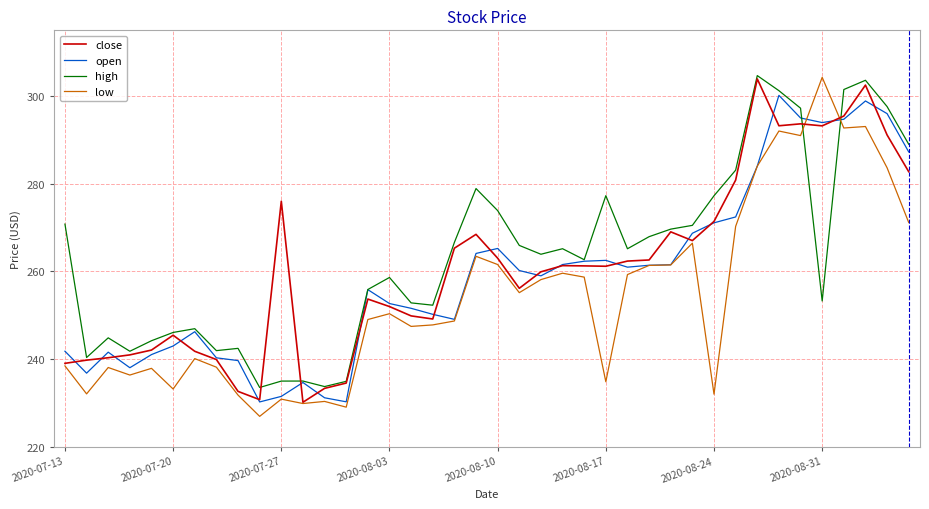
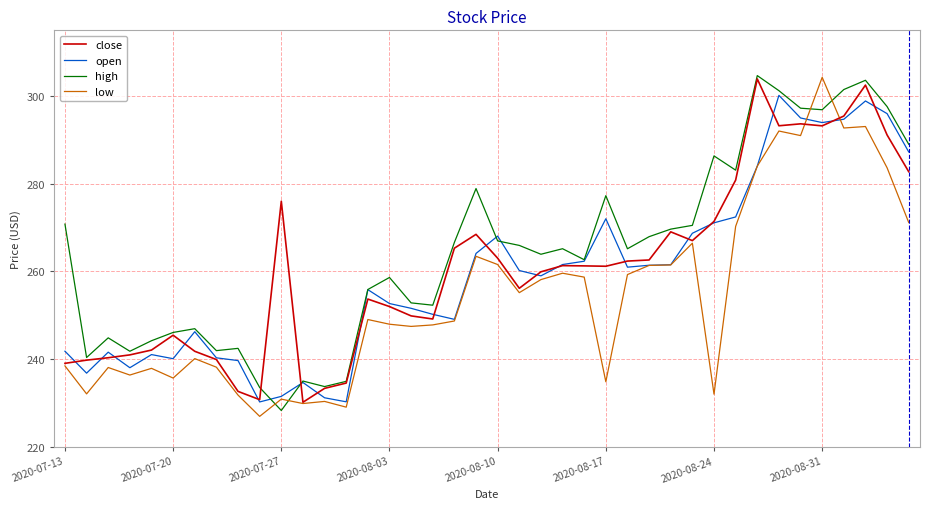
  {
    "close": {
      "2020-07-13": 239,
      "2020-07-20": 245,
      "2020-07-27": 276,
      "2020-08-03": 252,
      "2020-08-10": 263,
      "2020-08-17": 261,
      "2020-08-31": 293
    },
    "open": {
      "2020-07-13": 242,
-     "2020-07-20": 243,
+     "2020-07-20": 240,
      "2020-07-27": 231,
      "2020-08-03": 253,
-     "2020-08-10": 265,
-     "2020-08-17": 263,
+     "2020-08-10": 268,
+     "2020-08-17": 272,
      "2020-08-31": 294
    },
    "high": {
      "2020-07-13": 271,
      "2020-07-20": 246,
-     "2020-07-27": 235,
+     "2020-07-27": 228,
      "2020-08-03": 259,
-     "2020-08-10": 274,
+     "2020-08-10": 267,
      "2020-08-17": 277,
-     "2020-08-24": 277,
-     "2020-08-31": 253
+     "2020-08-24": 286,
+     "2020-08-31": 297
    },
    "low": {
      "2020-07-13": 238,
-     "2020-07-20": 233,
+     "2020-07-20": 236,
      "2020-07-27": 231,
-     "2020-08-03": 250,
+     "2020-08-03": 248,
      "2020-08-10": 262,
      "2020-08-17": 235,
      "2020-08-24": 232,
      "2020-08-31": 304
    }
  }
